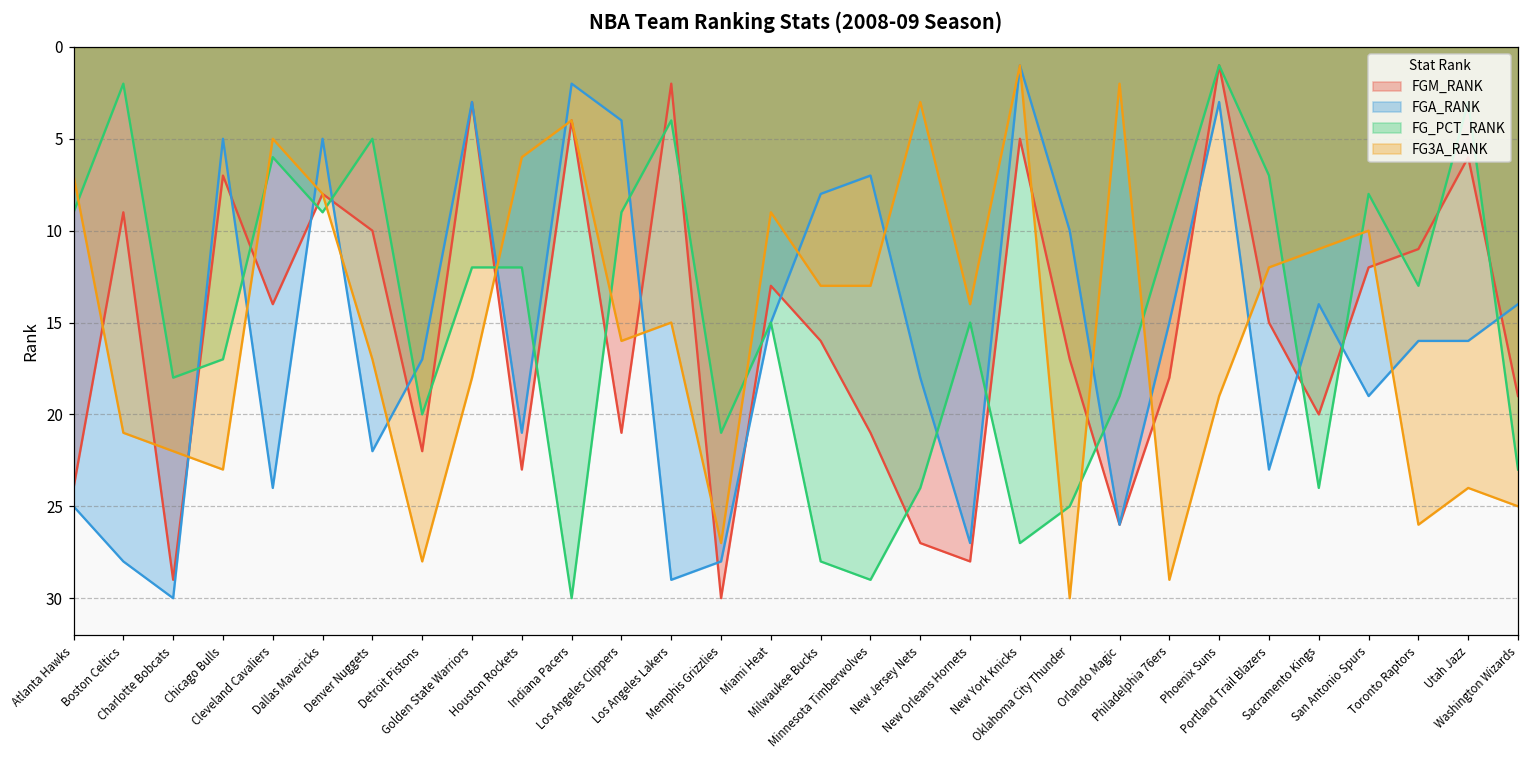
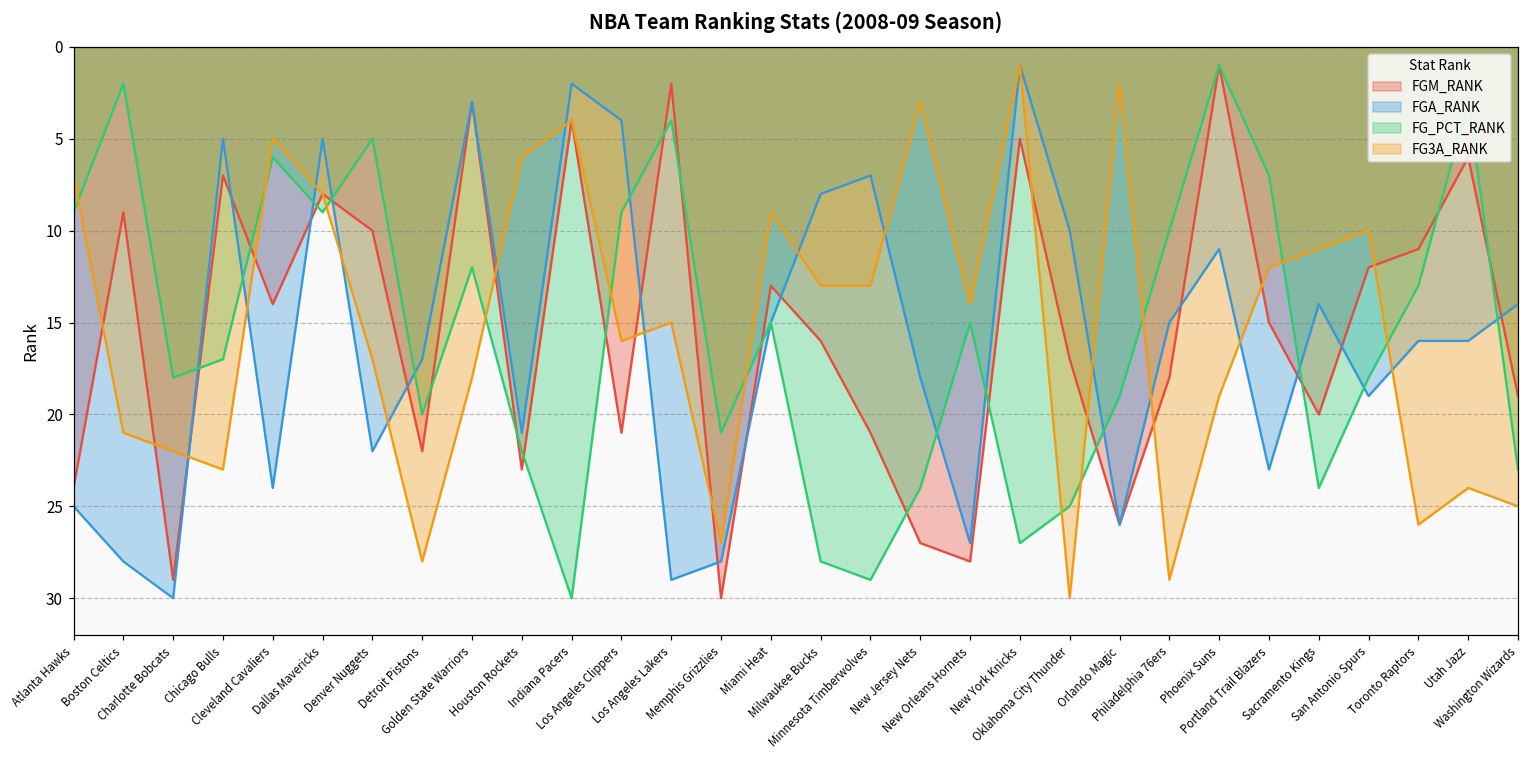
  {
    "FGA_RANK": {
      "Atlanta Hawks": 25,
      "Boston Celtics": 28,
      "Charlotte Bobcats": 30,
      "Chicago Bulls": 5,
      "Cleveland Cavaliers": 24,
      "Dallas Mavericks": 5,
      "Denver Nuggets": 22,
      "Detroit Pistons": 17,
      "Houston Rockets": 21,
      "Indiana Pacers": 2,
      "Los Angeles Clippers": 4,
      "Los Angeles Lakers": 29,
      "Memphis Grizzlies": 28,
      "Milwaukee Bucks": 8,
      "Minnesota Timberwolves": 7,
      "New Jersey Nets": 18,
      "New Orleans Hornets": 27,
      "Oklahoma City Thunder": 10,
      "Philadelphia 76ers": 15,
-     "Phoenix Suns": 3,
+     "Phoenix Suns": 11,
      "Portland Trail Blazers": 23,
      "Sacramento Kings": 14,
      "San Antonio Spurs": 19,
      "Toronto Raptors": 16,
      "Utah Jazz": 16,
      "Washington Wizards": 14
    },
    "FG_PCT_RANK": {
      "Atlanta Hawks": 9,
      "Boston Celtics": 2,
      "Charlotte Bobcats": 18,
      "Chicago Bulls": 17,
      "Cleveland Cavaliers": 6,
      "Dallas Mavericks": 9,
      "Denver Nuggets": 5,
      "Detroit Pistons": 20,
      "Golden State Warriors": 12,
-     "Houston Rockets": 12,
+     "Houston Rockets": 22,
      "Indiana Pacers": 30,
      "Los Angeles Clippers": 9,
      "Los Angeles Lakers": 4,
      "Memphis Grizzlies": 21,
      "Milwaukee Bucks": 28,
      "Minnesota Timberwolves": 29,
      "New Jersey Nets": 24,
      "New Orleans Hornets": 15,
      "New York Knicks": 27,
      "Oklahoma City Thunder": 25,
      "Orlando Magic": 19,
      "Philadelphia 76ers": 10,
      "Portland Trail Blazers": 7,
      "Sacramento Kings": 24,
-     "San Antonio Spurs": 8,
+     "San Antonio Spurs": 18,
      "Toronto Raptors": 13,
      "Washington Wizards": 23
    }
  }
